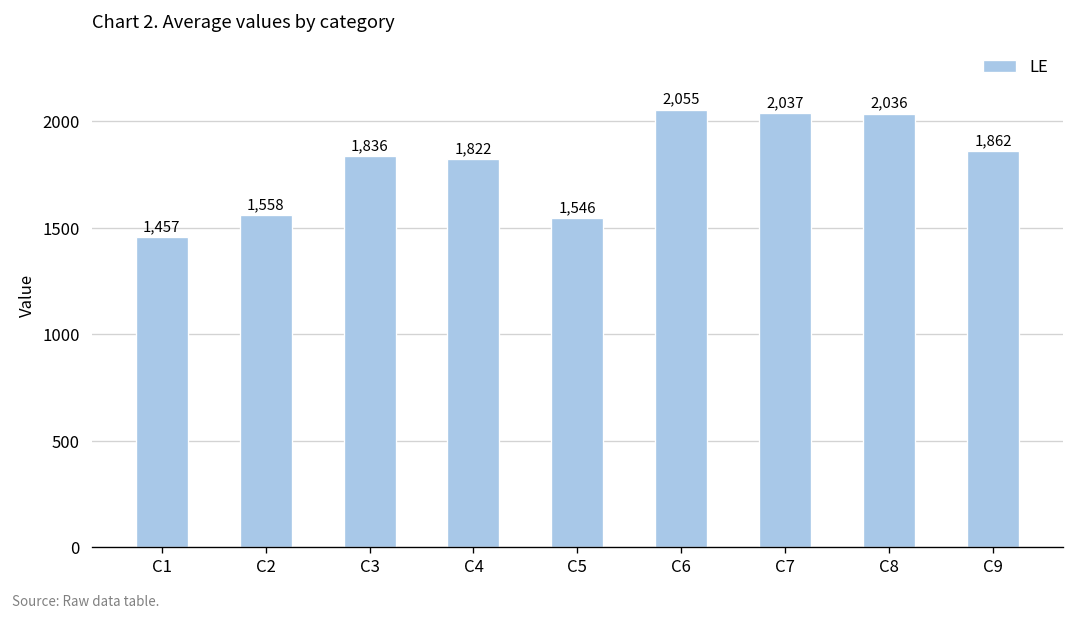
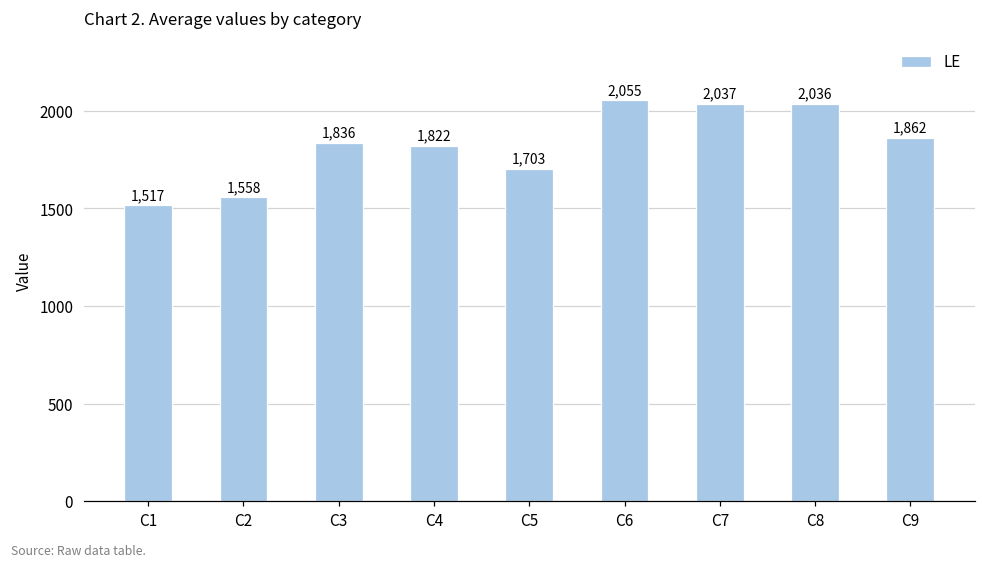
  {
-   "C1": "1,457",
+   "C1": "1,517",
    "C2": "1,558",
    "C3": "1,836",
    "C4": "1,822",
-   "C5": "1,546",
+   "C5": "1,703",
    "C6": "2,055",
    "C7": "2,037",
    "C8": "2,036",
    "C9": "1,862"
  }
